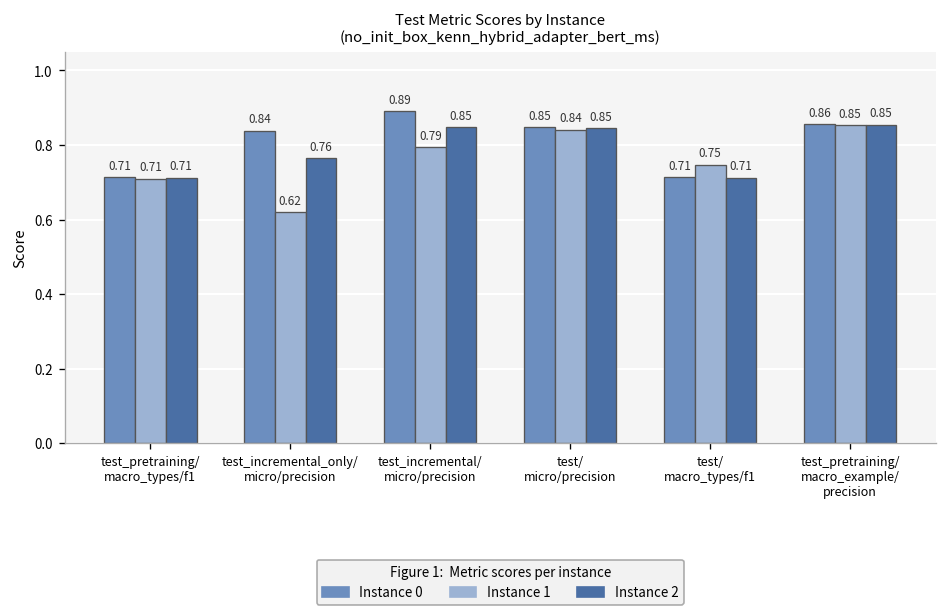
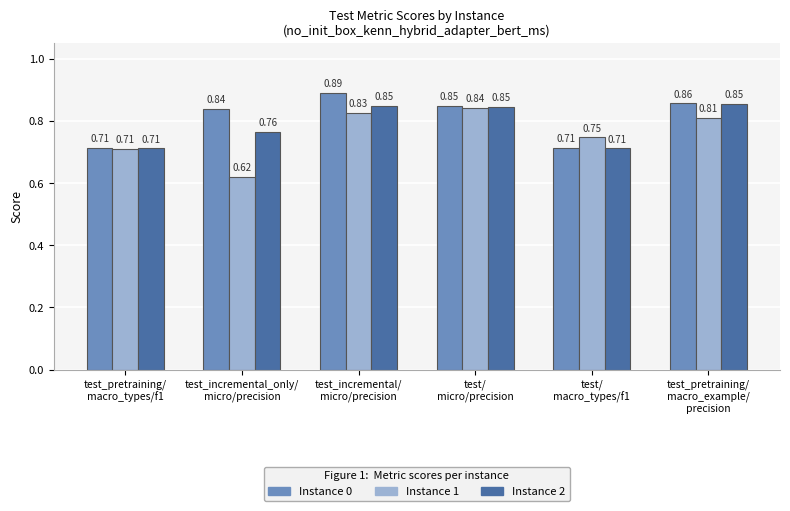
  {
    "Instance 1": {
      "test_pretraining/ macro_types/f1": 0.71,
      "test_incremental_only/ micro/precision": 0.62,
-     "test_incremental/ micro/precision": 0.79,
+     "test_incremental/ micro/precision": 0.83,
      "test/ micro/precision": 0.84,
      "test/ macro_types/f1": 0.75,
-     "test_pretraining/ macro_example/ precision": 0.85
+     "test_pretraining/ macro_example/ precision": 0.81
    }
  }
